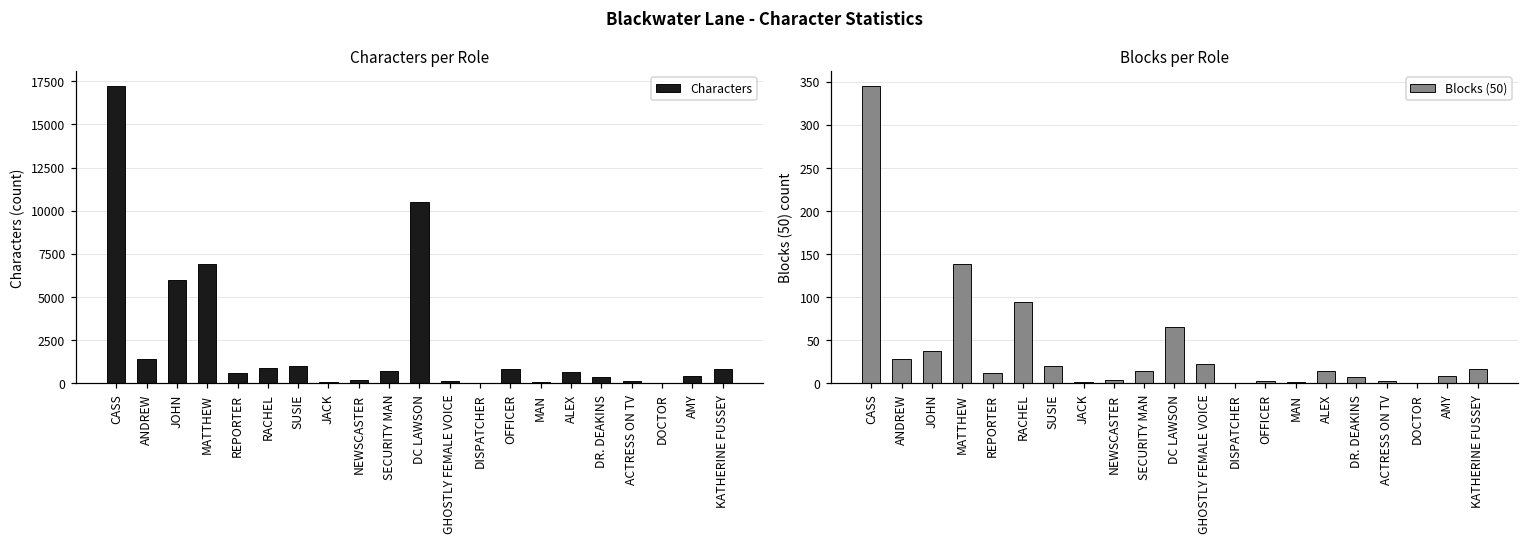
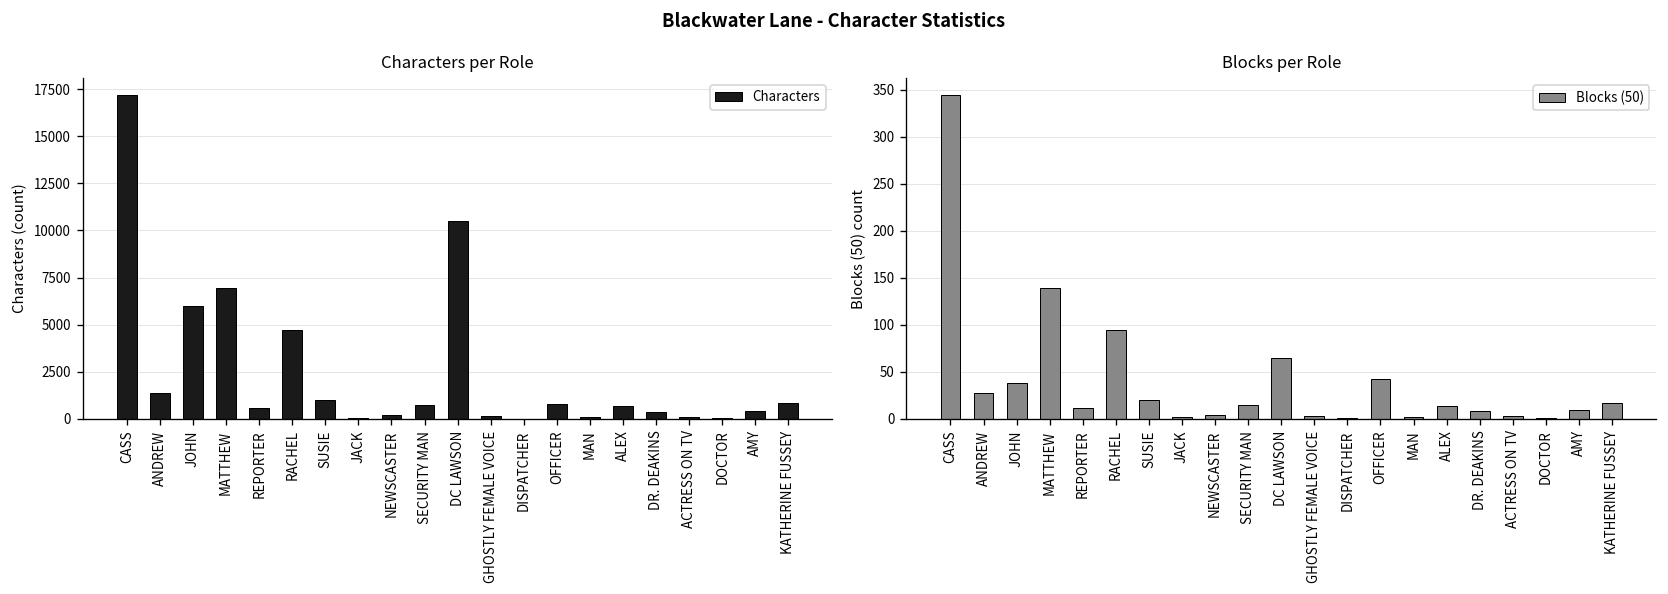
  {
    "Characters per Role": {
      "CASS": 17200,
      "ANDREW": 1400,
      "JOHN": 6000,
      "MATTHEW": 6900,
      "REPORTER": 600,
-     "RACHEL": 900,
+     "RACHEL": 4700,
      "SUSIE": 1000,
      "NEWSCASTER": 200,
      "SECURITY MAN": 700,
      "DC LAWSON": 10500,
      "OFFICER": 800,
      "ALEX": 700,
      "DR. DEAKINS": 400,
      "AMY": 400,
      "KATHERINE FUSSEY": 800
    },
    "Blocks per Role": {
      "CASS": 350,
      "ANDREW": 30,
      "JOHN": 40,
      "MATTHEW": 140,
      "REPORTER": 10,
      "RACHEL": 100,
      "SUSIE": 20,
      "NEWSCASTER": 0,
      "SECURITY MAN": 20,
      "DC LAWSON": 70,
-     "GHOSTLY FEMALE VOICE": 20,
-     "OFFICER": 0,
+     "GHOSTLY FEMALE VOICE": 0,
+     "OFFICER": 40,
      "ALEX": 10,
      "DR. DEAKINS": 10,
      "AMY": 10,
      "KATHERINE FUSSEY": 20
    }
  }
